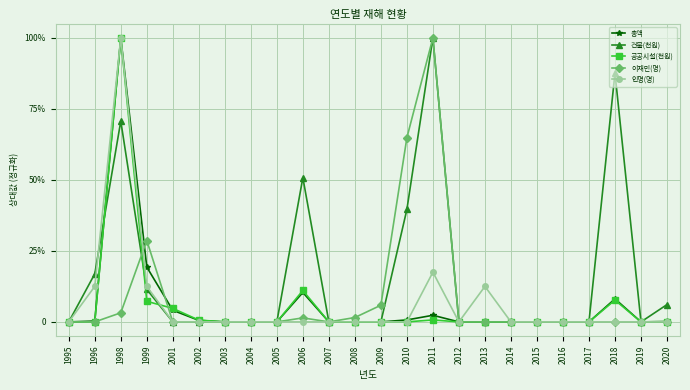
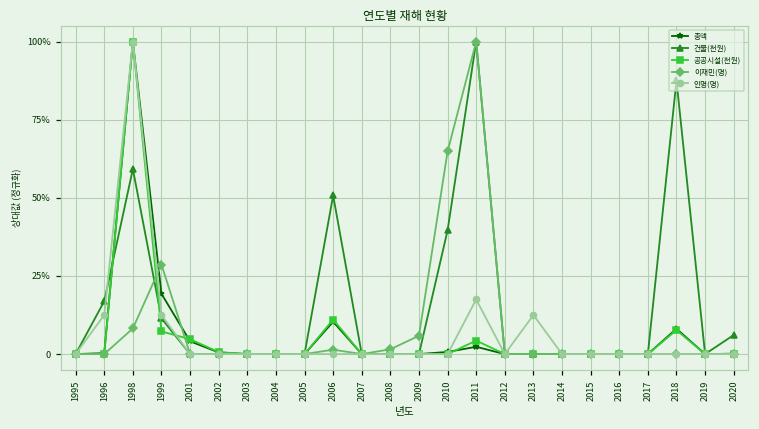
  {
    "총액": {
      "1999": "19%",
      "2011": "2%"
    },
    "건물(천원)": {
      "1996": "17%",
-     "1998": "71%",
+     "1998": "59%",
      "1999": "11%",
      "2006": "51%",
      "2010": "40%",
      "2020": "6%"
    },
    "공공시설(천원)": {
      "1999": "7%",
-     "2011": "1%"
+     "2011": "4%"
    },
    "이재민(명)": {
-     "1998": "3%",
+     "1998": "8%",
      "1999": "29%",
      "2006": "1%",
      "2008": "2%",
      "2009": "6%",
      "2010": "65%"
    },
    "인명(명)": {
      "1996": "13%",
      "1999": "13%",
      "2006": "0%",
      "2011": "18%",
      "2013": "13%"
    }
  }
